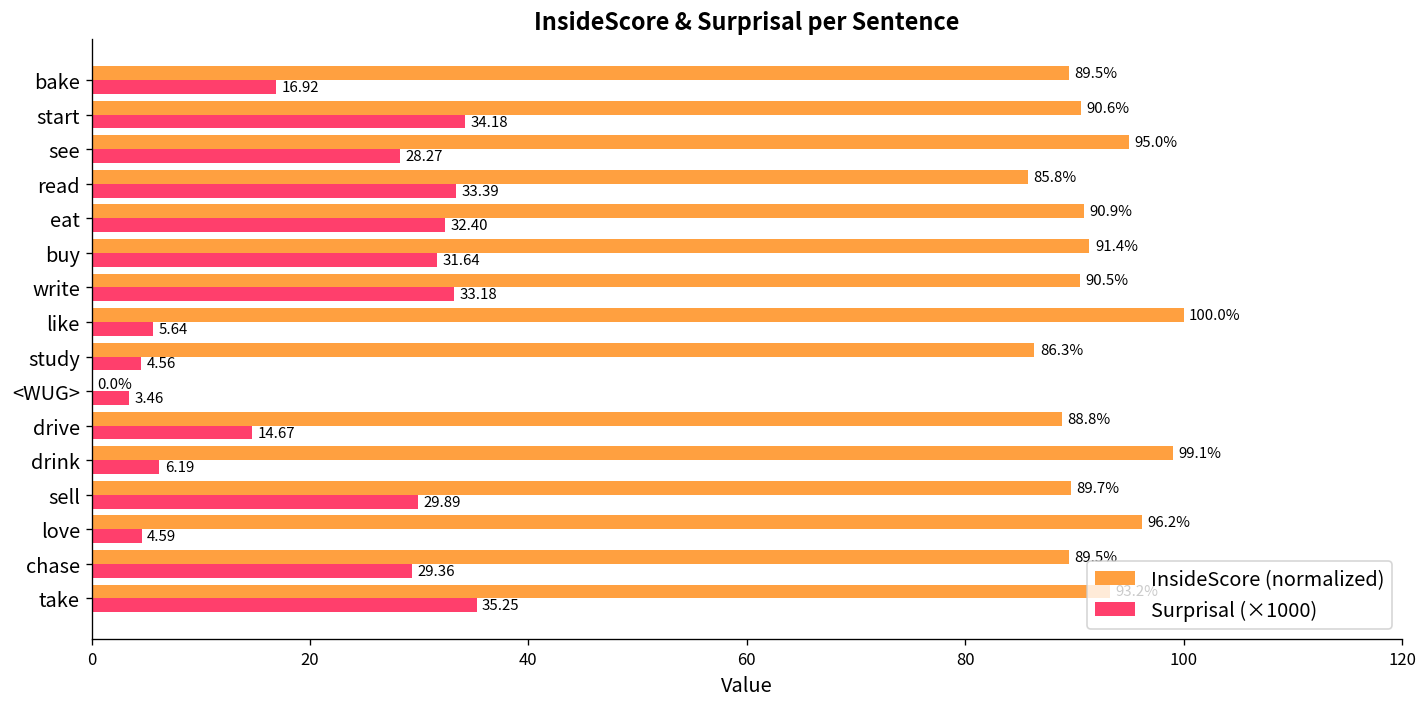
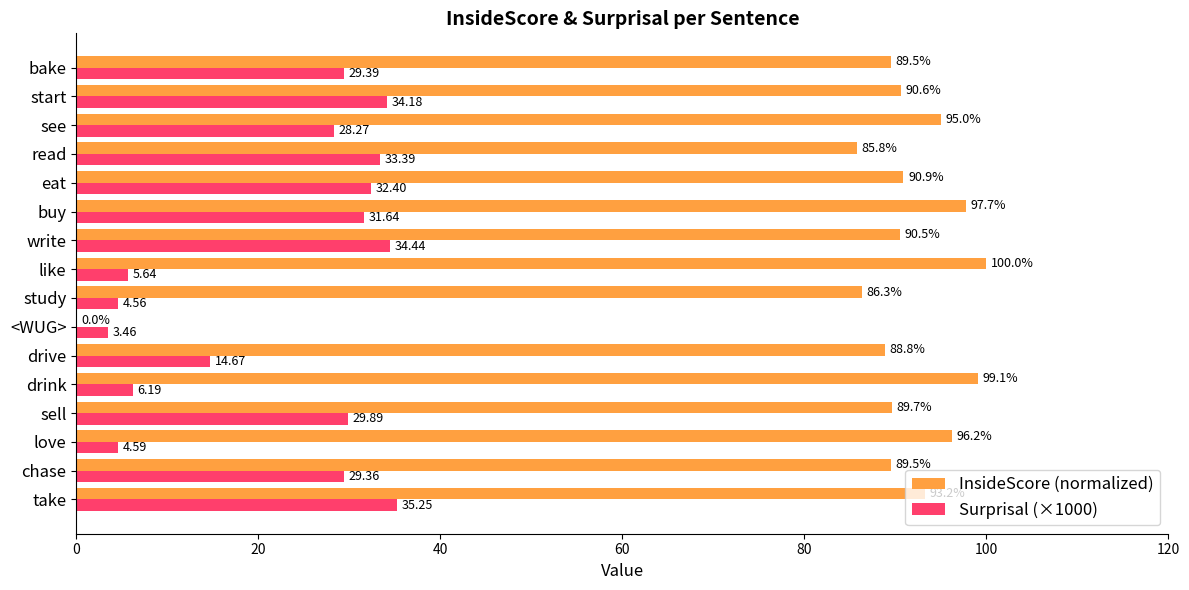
  {
    "InsideScore (normalized)": {
      "bake": "89.5%",
      "start": "90.6%",
      "see": "95.0%",
      "read": "85.8%",
      "eat": "90.9%",
-     "buy": "91.4%",
+     "buy": "97.7%",
      "write": "90.5%",
      "like": "100.0%",
      "study": "86.3%",
      "<WUG>": "0.0%",
      "drive": "88.8%",
      "drink": "99.1%",
      "sell": "89.7%",
      "love": "96.2%"
    },
    "Surprisal (×1000)": {
-     "bake": "16.92",
+     "bake": "29.39",
      "start": "34.18",
      "see": "28.27",
      "read": "33.39",
      "eat": "32.40",
      "buy": "31.64",
-     "write": "33.18",
+     "write": "34.44",
      "like": "5.64",
      "study": "4.56",
      "<WUG>": "3.46",
      "drive": "14.67",
      "drink": "6.19",
      "sell": "29.89",
      "love": "4.59",
      "chase": "29.36",
      "take": "35.25"
    }
  }
